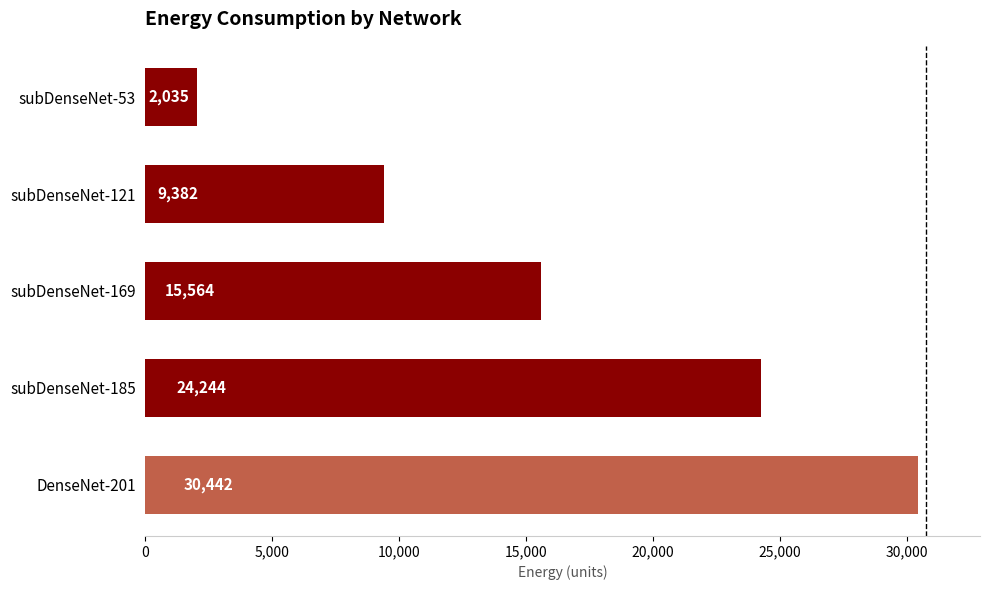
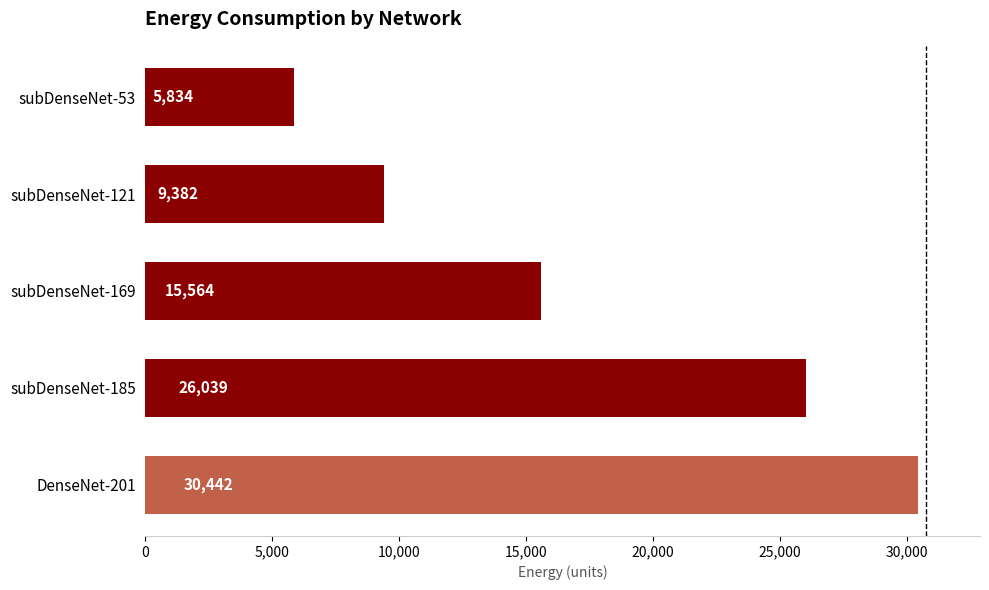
  {
-   "subDenseNet-53": "2,035",
+   "subDenseNet-53": "5,834",
    "subDenseNet-121": "9,382",
    "subDenseNet-169": "15,564",
-   "subDenseNet-185": "24,244",
+   "subDenseNet-185": "26,039",
    "DenseNet-201": "30,442"
  }
